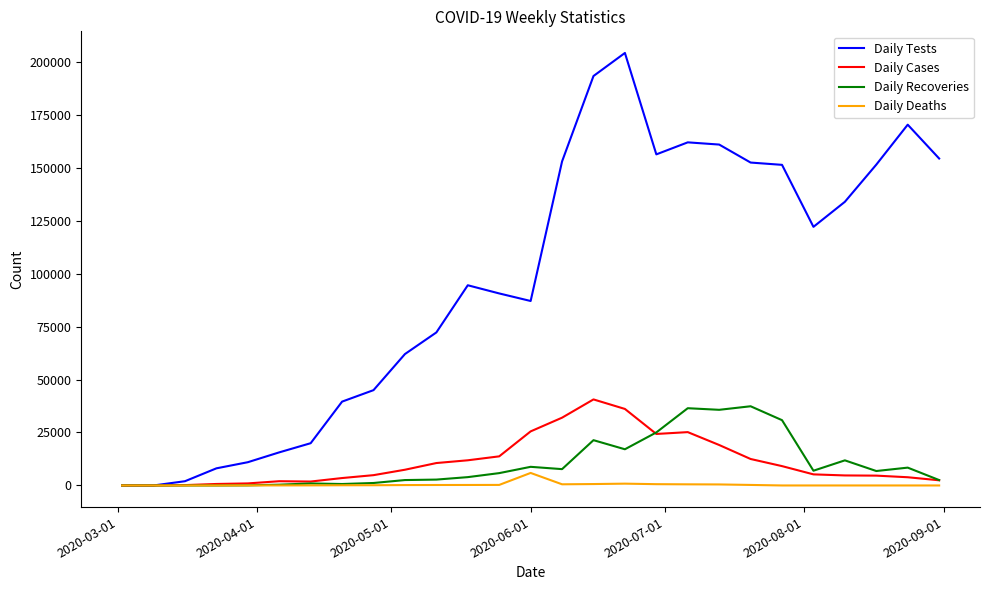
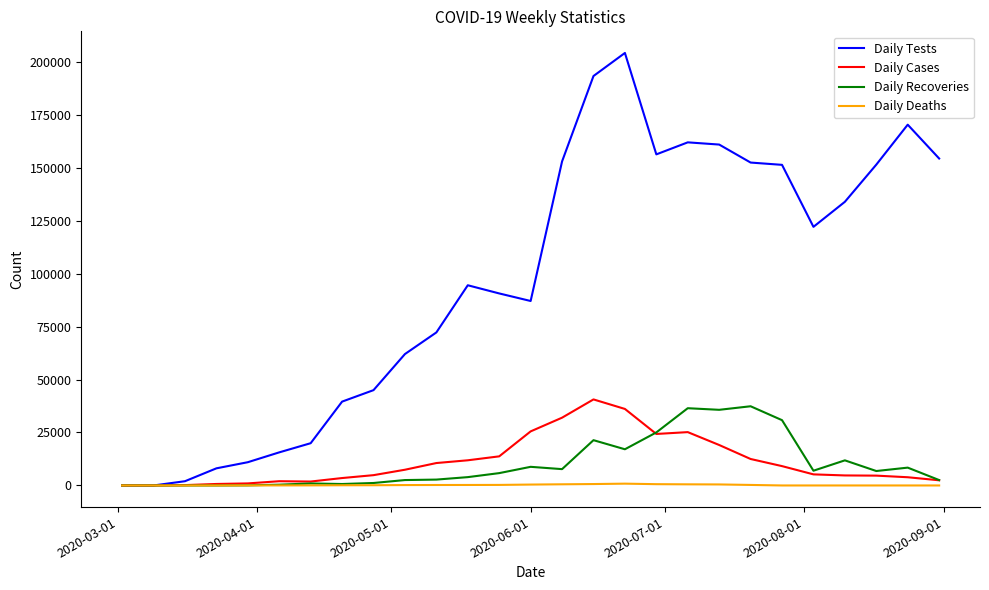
  {
    "Daily Tests": {
      "2020-06-01": 87000
    },
    "Daily Cases": {
      "2020-06-01": 26000
    },
    "Daily Recoveries": {
      "2020-06-01": 9000
    },
    "Daily Deaths": {
-     "2020-06-01": 6000
+     "2020-06-01": 0
    }
  }
